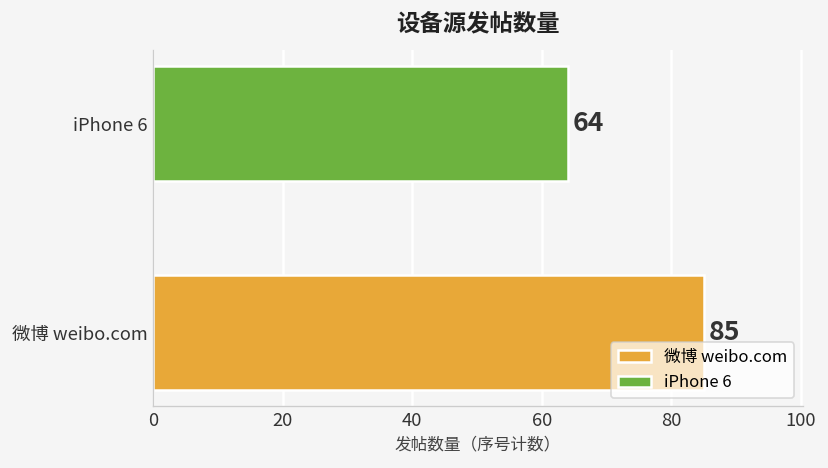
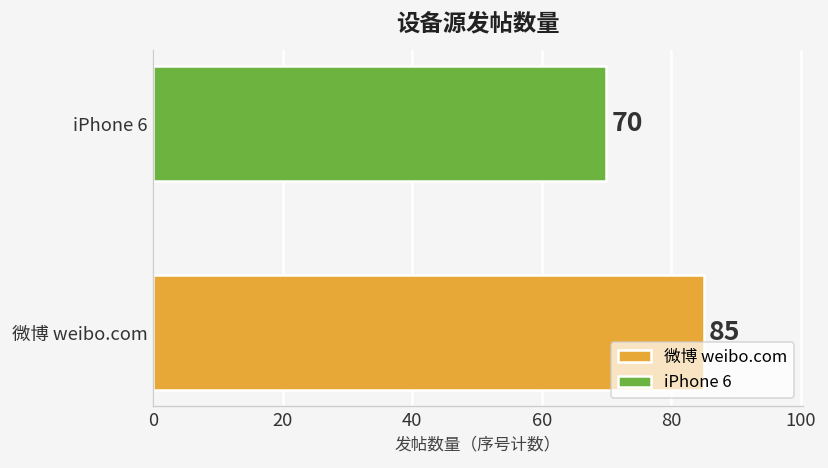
  {
-   "iPhone 6": 64
+   "iPhone 6": 70
  }
